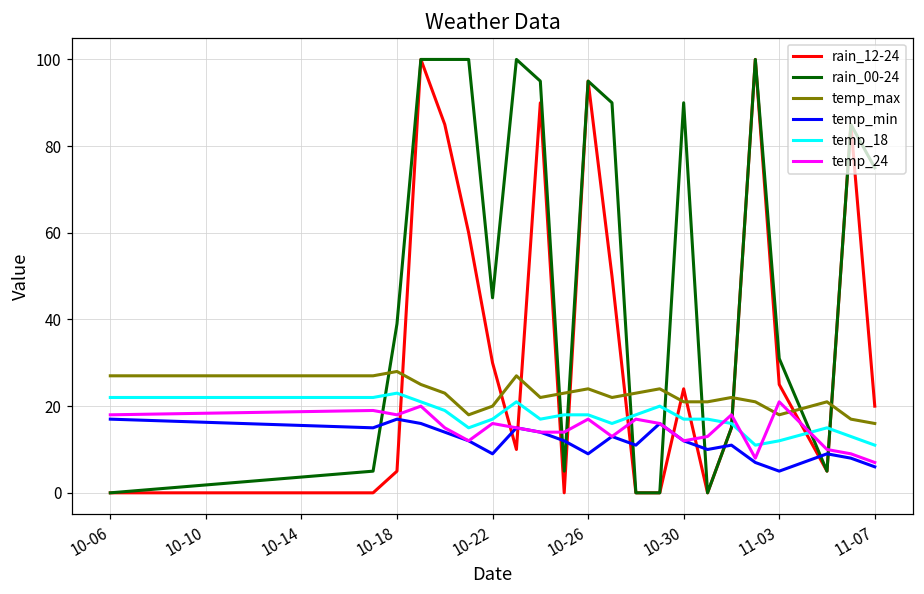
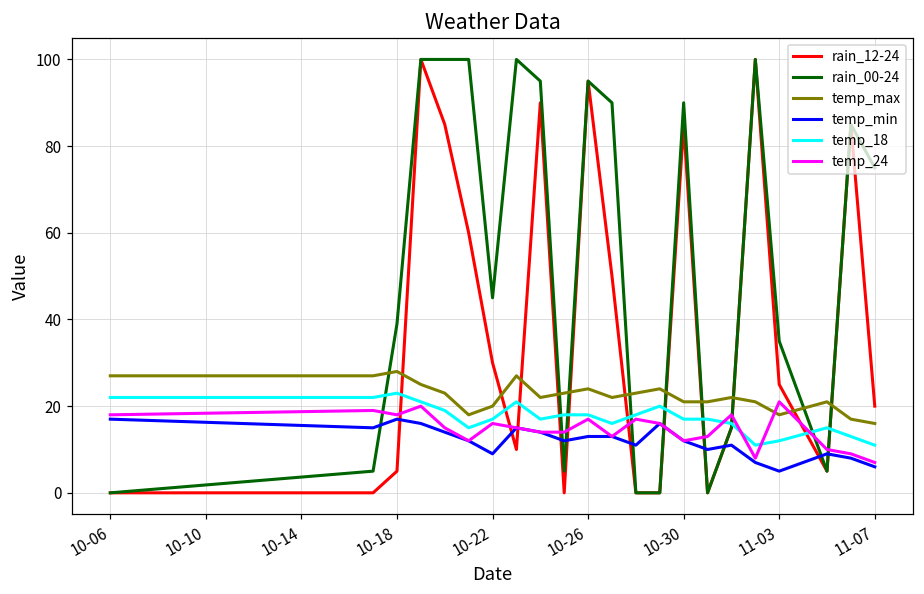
  {
    "rain_12-24": {
      "10-18": 5,
      "10-22": 30,
-     "10-30": 24,
+     "10-30": 85,
      "11-03": 25,
      "11-07": 20
    },
    "rain_00-24": {
      "10-18": 39,
      "10-22": 45,
      "10-30": 90,
-     "11-03": 31
+     "11-03": 35
    },
    "temp_max": {
      "10-06": 27,
      "10-18": 28,
      "10-22": 20,
      "10-26": 24,
      "10-30": 21,
      "11-03": 18,
      "11-07": 16
    },
    "temp_min": {
      "10-06": 17,
      "10-18": 17,
      "10-22": 9,
-     "10-26": 9,
+     "10-26": 13,
      "11-03": 5,
      "11-07": 6
    },
    "temp_18": {
      "10-06": 22,
      "10-18": 23,
      "10-22": 17,
      "10-26": 18,
      "10-30": 17,
      "11-03": 12,
      "11-07": 11
    },
    "temp_24": {
      "10-06": 18,
      "10-18": 18,
      "10-22": 16,
      "10-26": 17,
      "11-03": 21,
      "11-07": 7
    }
  }
